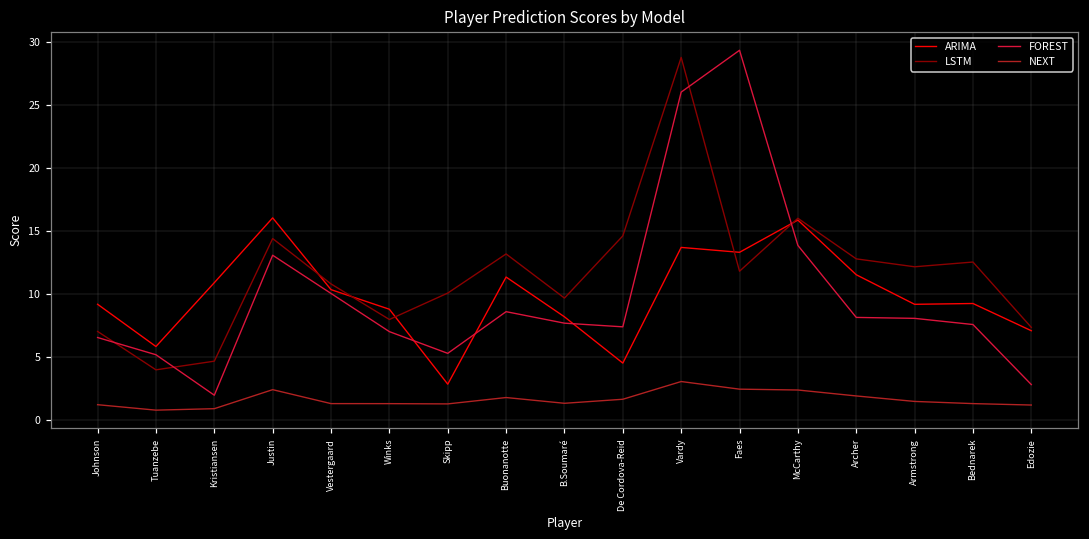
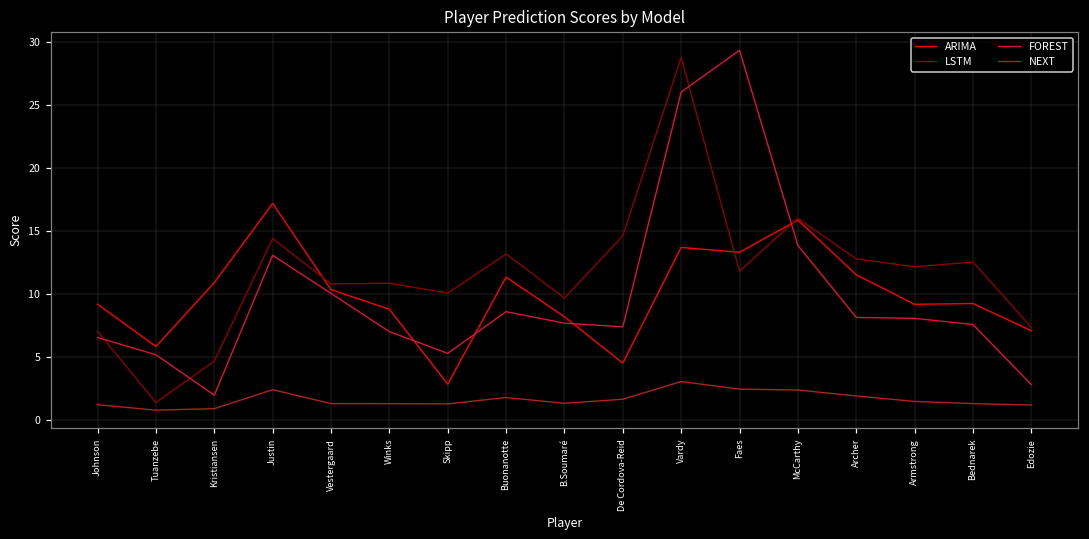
  {
    "ARIMA": {
      "Johnson": 9.2,
      "Tuanzebe": 5.8,
      "Kristiansen": 10.9,
-     "Justin": 16.0,
+     "Justin": 17.2,
      "Vestergaard": 10.3,
      "Winks": 8.8,
      "Skipp": 2.8,
      "Buonanotte": 11.3,
      "B.Soumaré": 8.2,
      "De Cordova-Reid": 4.5,
      "Vardy": 13.7,
      "Faes": 13.3,
      "Archer": 11.5,
      "Armstrong": 9.2,
      "Bednarek": 9.2,
      "Edozie": 7.1
    },
    "LSTM": {
      "Johnson": 7.0,
-     "Tuanzebe": 3.9,
+     "Tuanzebe": 1.4,
      "Kristiansen": 4.6,
      "Justin": 14.4,
      "Vestergaard": 10.8,
-     "Winks": 7.9,
+     "Winks": 10.8,
      "Skipp": 10.0,
      "Buonanotte": 13.2,
      "B.Soumaré": 9.6,
      "De Cordova-Reid": 14.6,
      "Vardy": 28.8,
      "Faes": 11.8,
      "Archer": 12.8,
      "Armstrong": 12.1,
      "Bednarek": 12.5,
      "Edozie": 7.3
    }
  }
